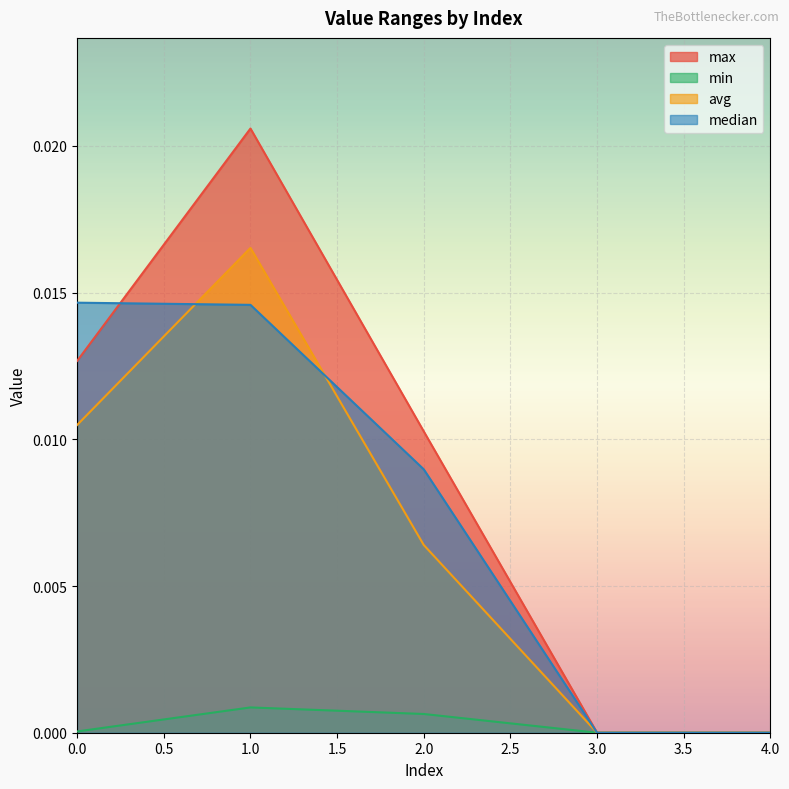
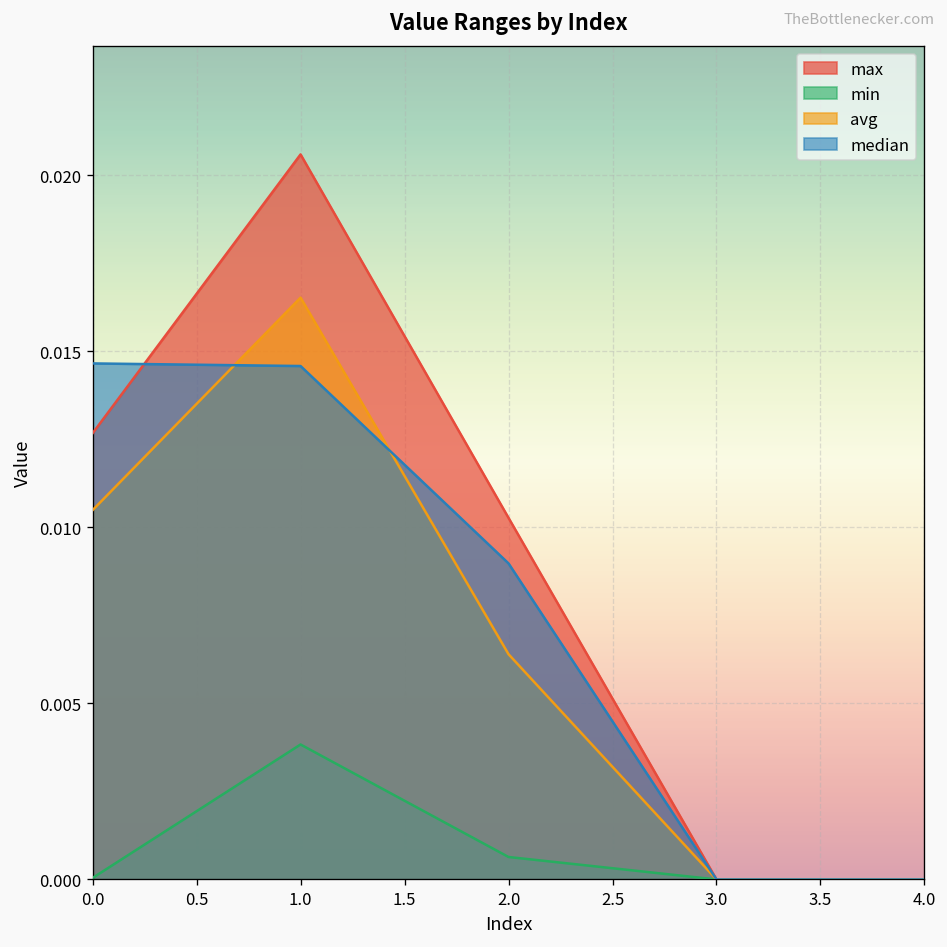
  {
    "max": {
      "0.0": 0.0127,
      "1.0": 0.0206,
      "2.0": 0.0103
    },
    "min": {
      "0.0": 0.0000,
-     "1.0": 0.0009,
+     "1.0": 0.0038,
      "2.0": 0.0006
    },
    "avg": {
      "0.0": 0.0105,
      "1.0": 0.0165,
      "2.0": 0.0064
    },
    "median": {
      "0.0": 0.0147,
      "1.0": 0.0146,
      "2.0": 0.0090
    }
  }
